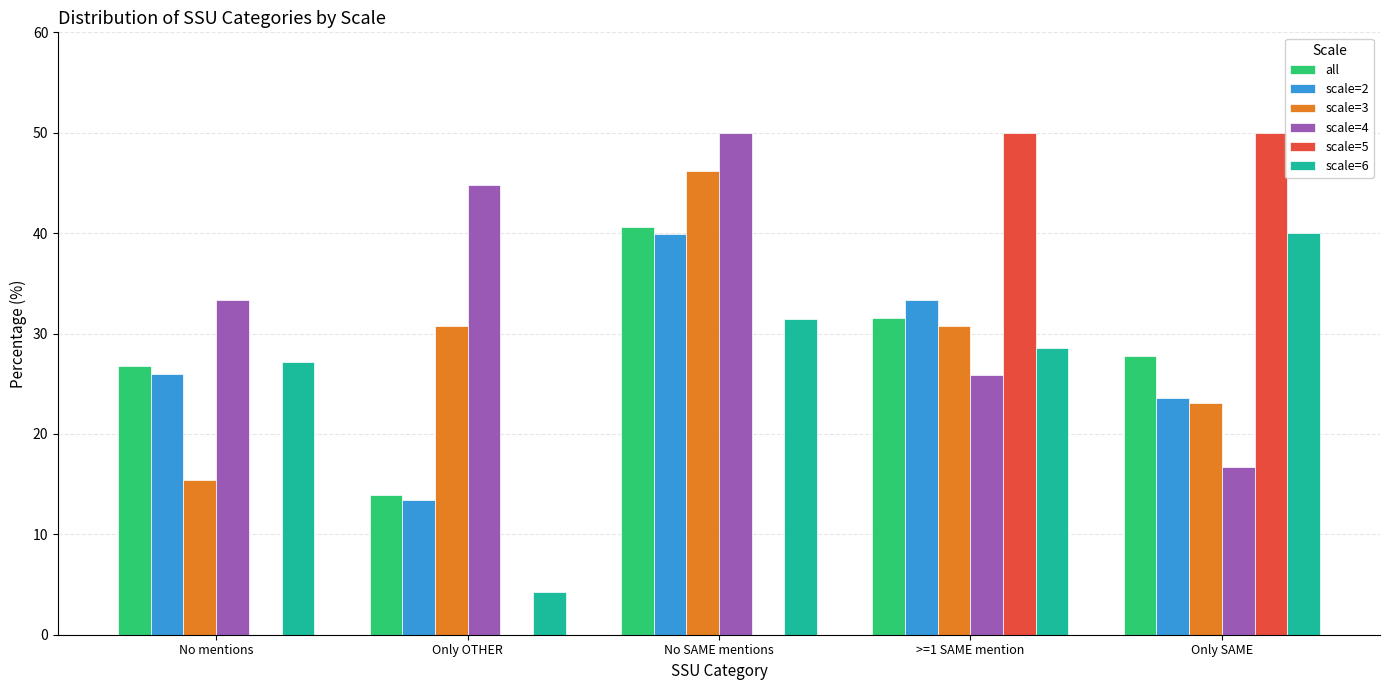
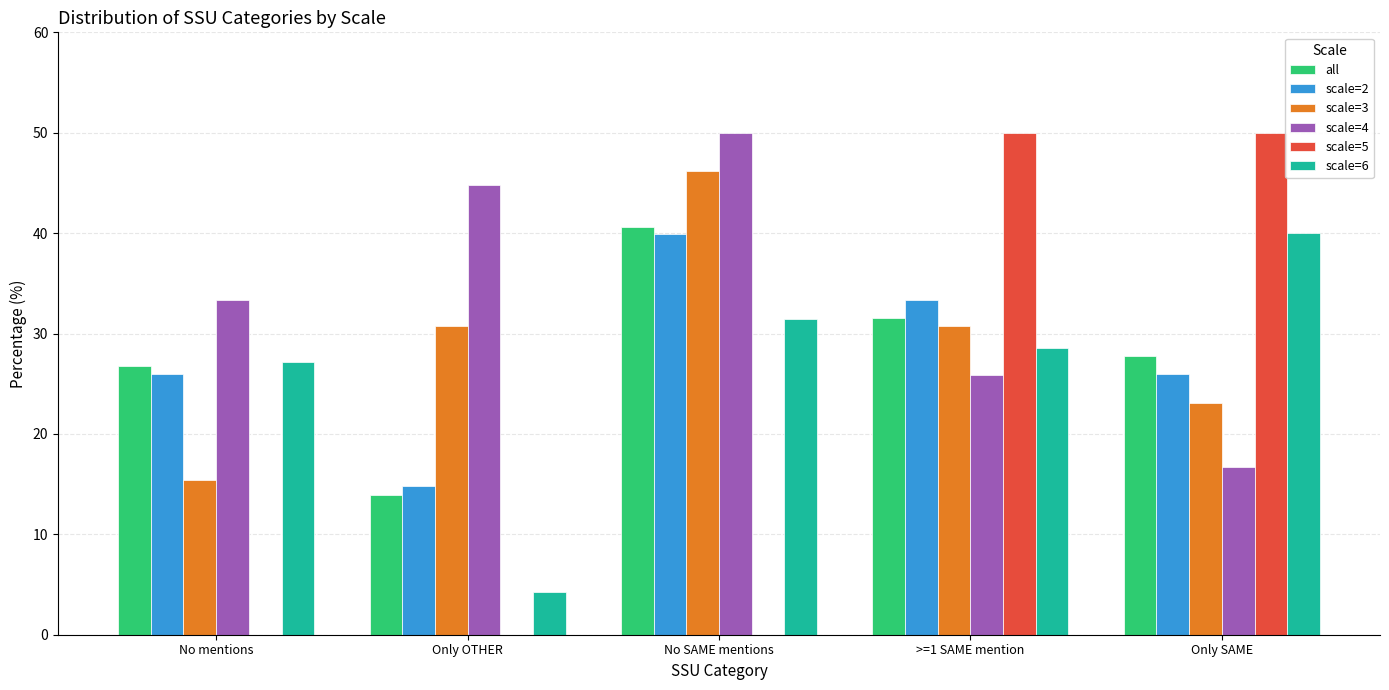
  {
    "scale=2": {
      "No mentions": 25.9,
-     "Only OTHER": 13.4,
+     "Only OTHER": 14.8,
      "No SAME mentions": 39.9,
      ">=1 SAME mention": 33.3,
-     "Only SAME": 23.6
+     "Only SAME": 25.9
    },
    "scale=4": {
      "No mentions": 33.3,
      "Only OTHER": 44.8,
      "No SAME mentions": 50.0,
      ">=1 SAME mention": 25.9,
      "Only SAME": 16.7
    }
  }
